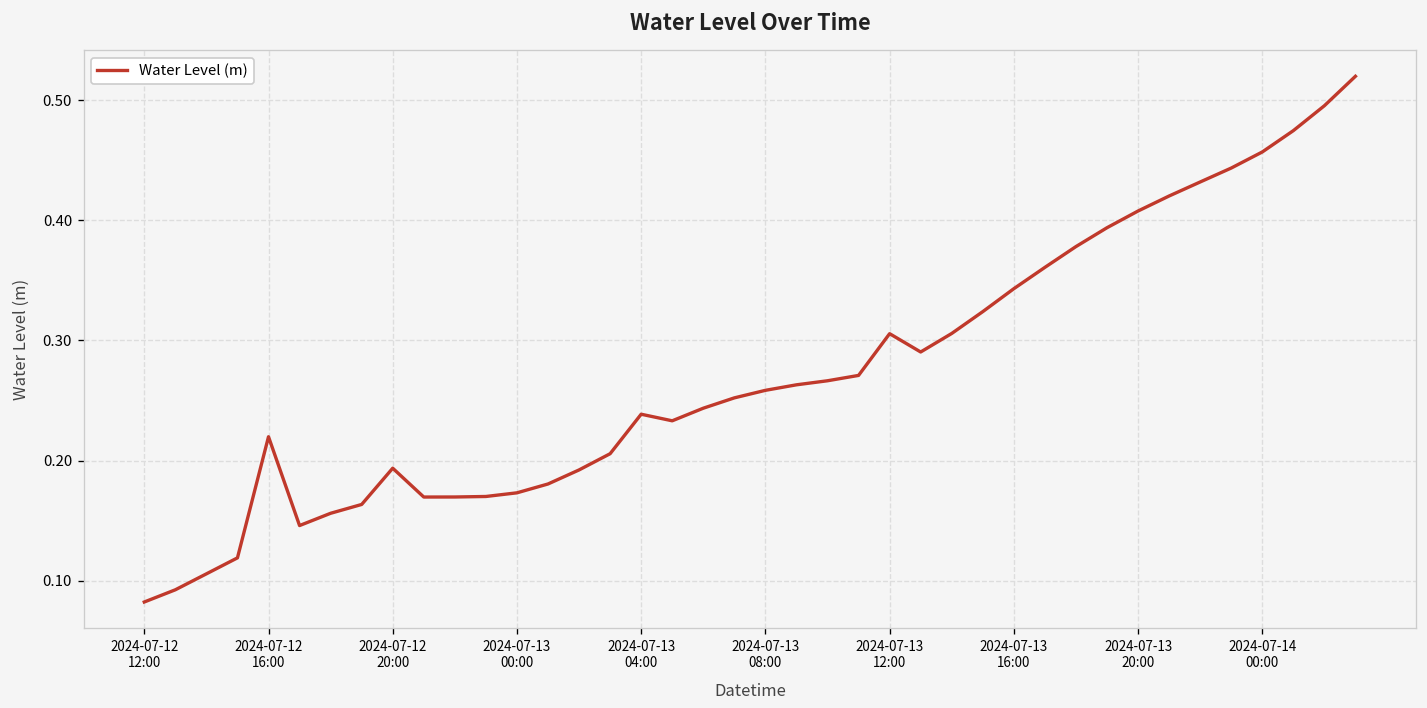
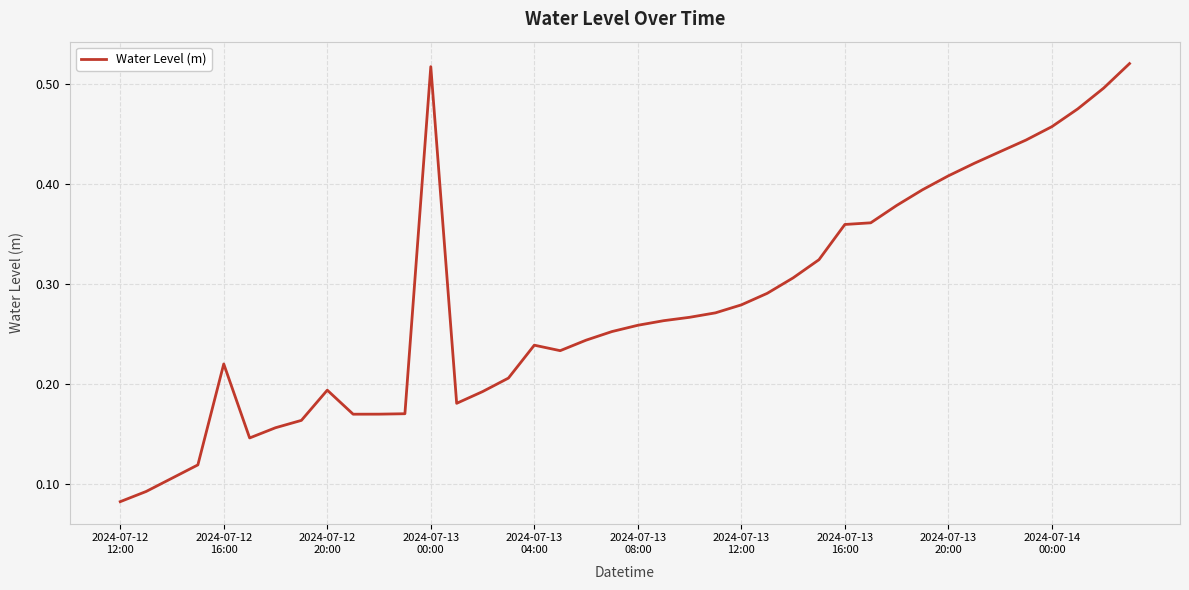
  {
    "2024-07-12 12:00": 0.082,
    "2024-07-12 16:00": 0.220,
    "2024-07-12 20:00": 0.194,
-   "2024-07-13 00:00": 0.173,
+   "2024-07-13 00:00": 0.517,
    "2024-07-13 04:00": 0.239,
    "2024-07-13 08:00": 0.258,
-   "2024-07-13 12:00": 0.306,
-   "2024-07-13 16:00": 0.343,
+   "2024-07-13 12:00": 0.279,
+   "2024-07-13 16:00": 0.359,
    "2024-07-13 20:00": 0.408,
    "2024-07-14 00:00": 0.457
  }
